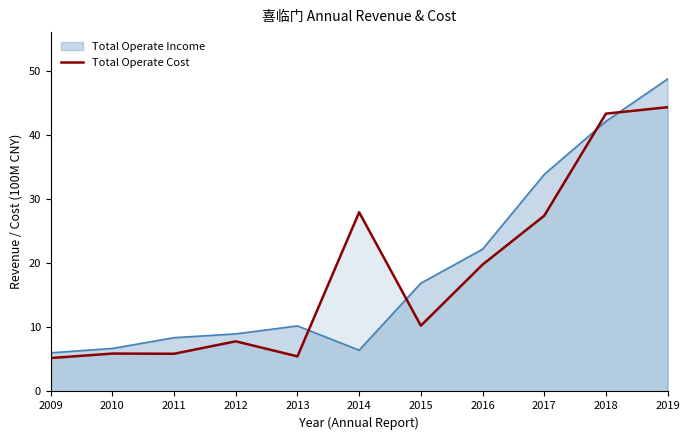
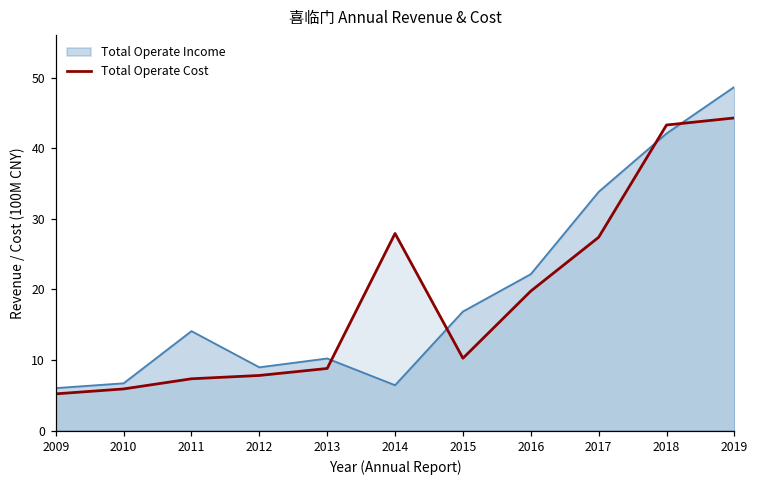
  {
    "Total Operate Income": {
      "2009": 6,
      "2010": 7,
-     "2011": 8,
+     "2011": 14,
      "2012": 9,
      "2013": 10,
      "2014": 6,
      "2015": 17,
      "2016": 22,
      "2017": 34,
      "2018": 42,
      "2019": 49
    },
    "Total Operate Cost": {
      "2009": 5,
      "2010": 6,
-     "2011": 6,
+     "2011": 7,
      "2012": 8,
-     "2013": 5,
+     "2013": 9,
      "2014": 28,
      "2015": 10,
      "2016": 20,
      "2017": 27,
      "2018": 43,
      "2019": 44
    }
  }
